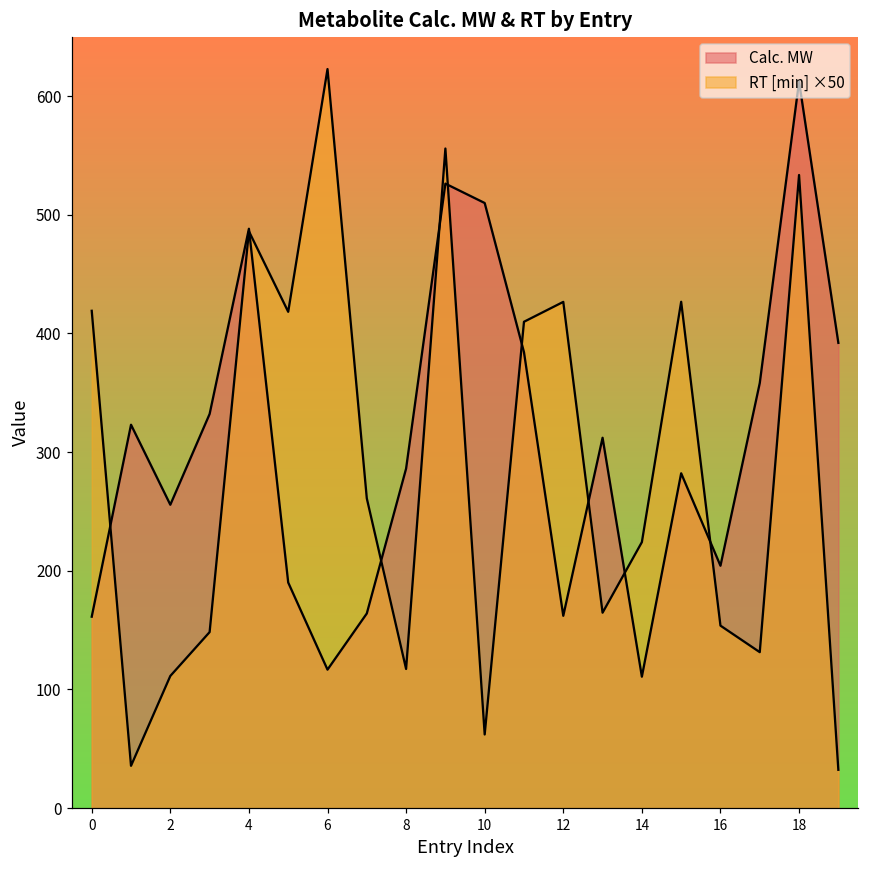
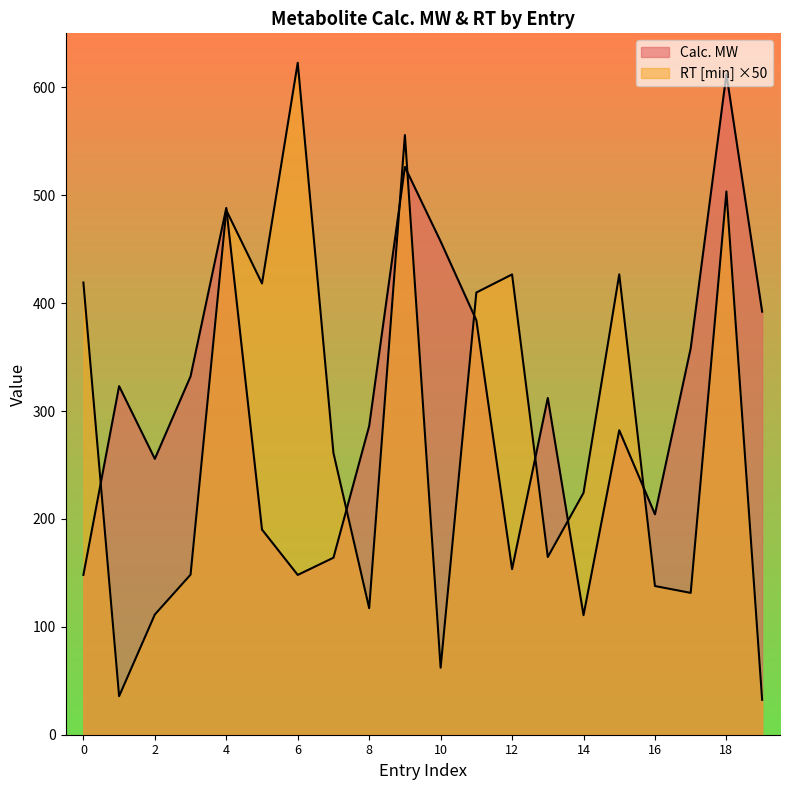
  {
    "Calc. MW": {
-     "0": 161,
+     "0": 148,
      "2": 256,
-     "6": 117,
+     "6": 148,
      "8": 286,
-     "10": 510,
-     "12": 162,
+     "10": 457,
+     "12": 153,
      "14": 111,
      "16": 204
    },
    "RT [min] ×50": {
      "0": 419,
      "2": 111,
      "6": 623,
      "8": 117,
      "10": 62,
      "12": 427,
      "14": 224,
-     "16": 154,
-     "18": 533
+     "16": 138,
+     "18": 503
    }
  }
